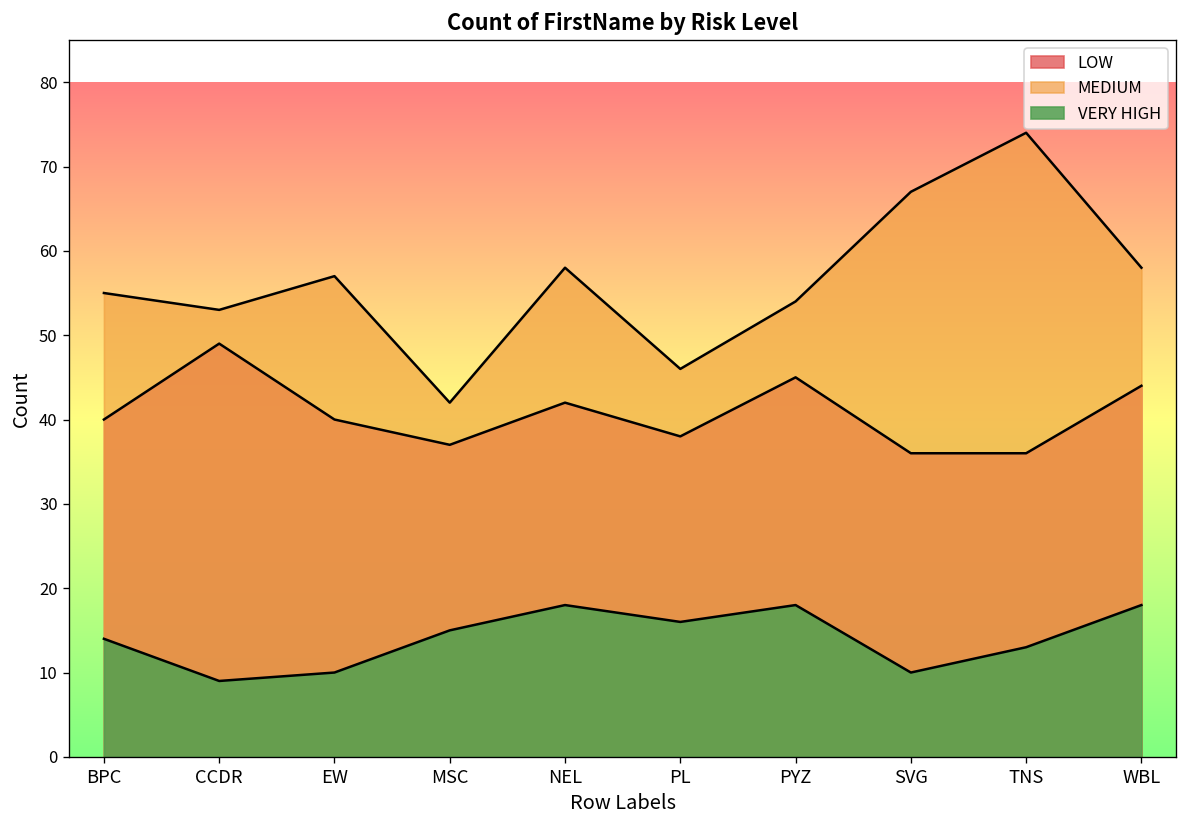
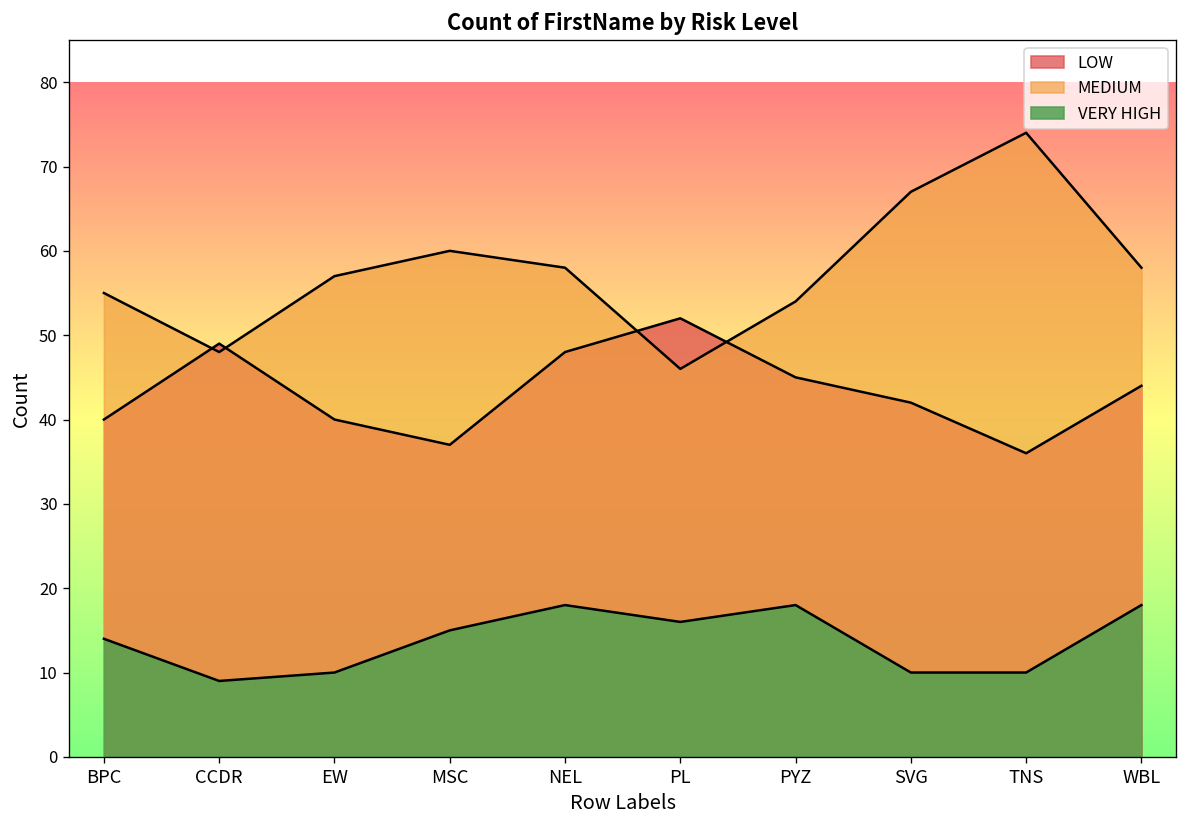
  {
    "LOW": {
      "BPC": 40,
      "CCDR": 49,
      "EW": 40,
      "MSC": 37,
-     "NEL": 42,
-     "PL": 38,
+     "NEL": 48,
+     "PL": 52,
      "PYZ": 45,
-     "SVG": 36,
+     "SVG": 42,
      "TNS": 36,
      "WBL": 44
    },
    "MEDIUM": {
      "BPC": 55,
-     "CCDR": 53,
+     "CCDR": 48,
      "EW": 57,
-     "MSC": 42,
+     "MSC": 60,
      "NEL": 58,
      "PL": 46,
      "PYZ": 54,
      "SVG": 67,
      "TNS": 74,
      "WBL": 58
    },
    "VERY HIGH": {
      "BPC": 14,
      "CCDR": 9,
      "EW": 10,
      "MSC": 15,
      "NEL": 18,
      "PL": 16,
      "PYZ": 18,
      "SVG": 10,
-     "TNS": 13,
+     "TNS": 10,
      "WBL": 18
    }
  }
